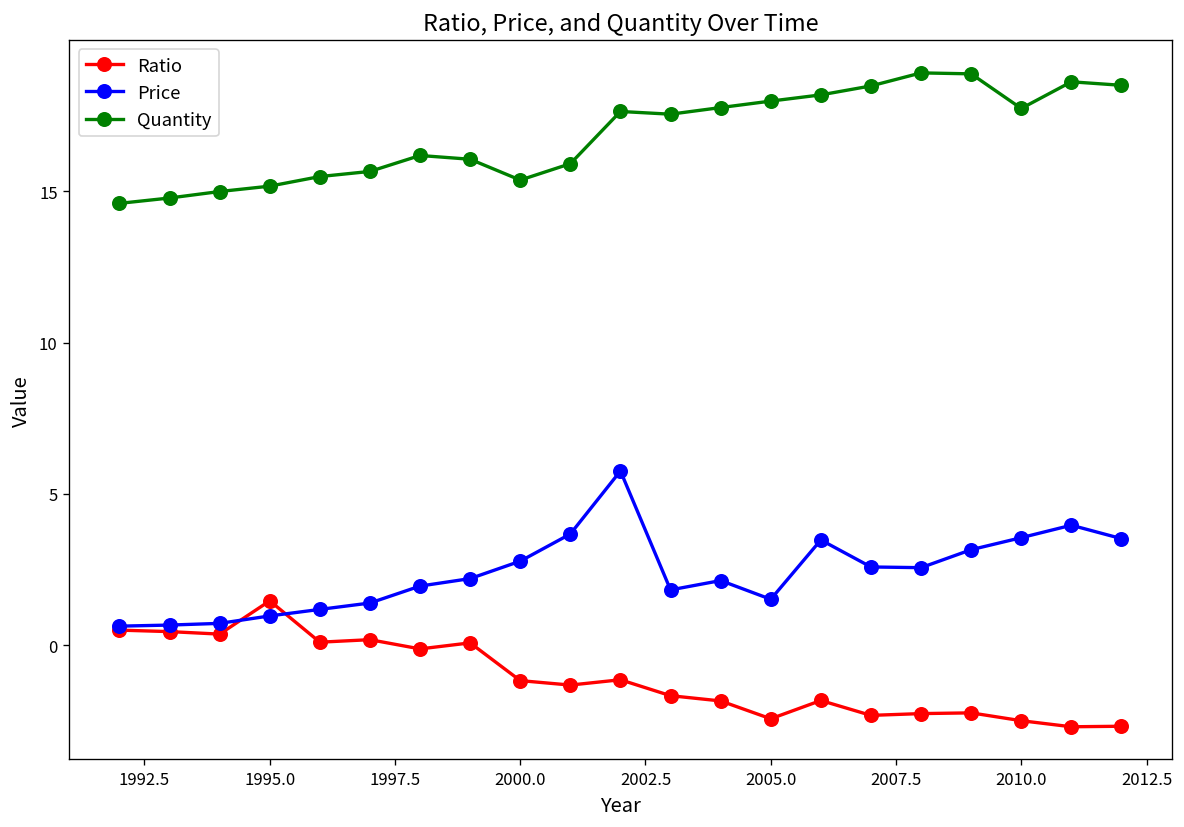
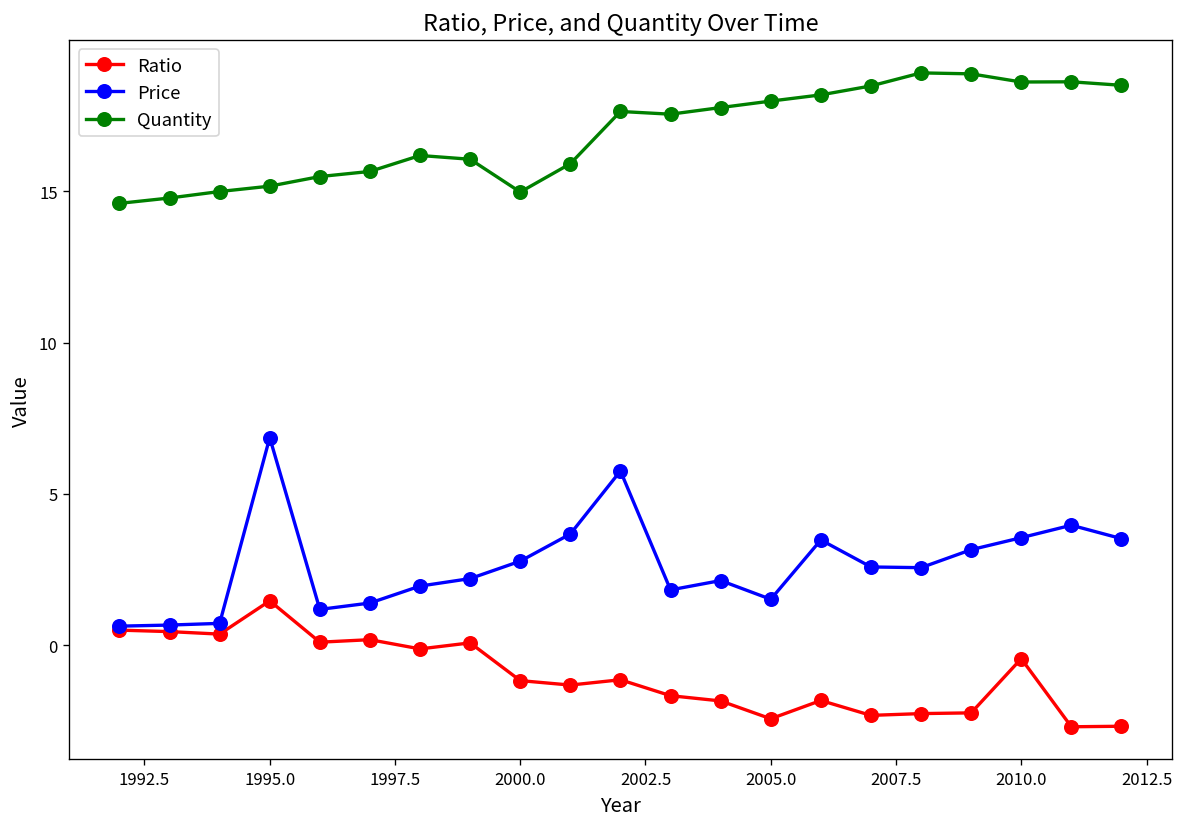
  {
    "Ratio": {
      "1995.0": 1.5,
      "2000.0": -1.2,
      "2005.0": -2.4,
-     "2010.0": -2.5
+     "2010.0": -0.4
    },
    "Price": {
-     "1995.0": 1.0,
+     "1995.0": 6.9,
      "2000.0": 2.8,
      "2005.0": 1.5,
      "2010.0": 3.6
    },
    "Quantity": {
      "1995.0": 15.2,
-     "2000.0": 15.4,
+     "2000.0": 15.0,
      "2005.0": 18.0,
-     "2010.0": 17.7
+     "2010.0": 18.6
    }
  }
